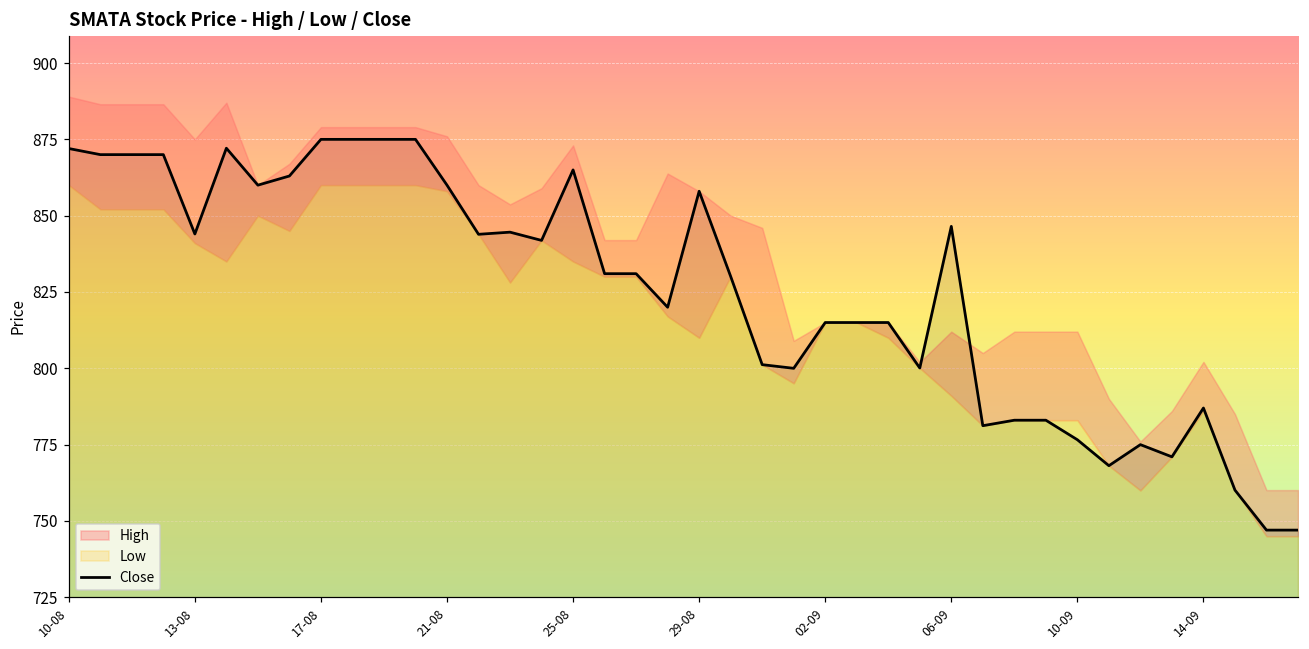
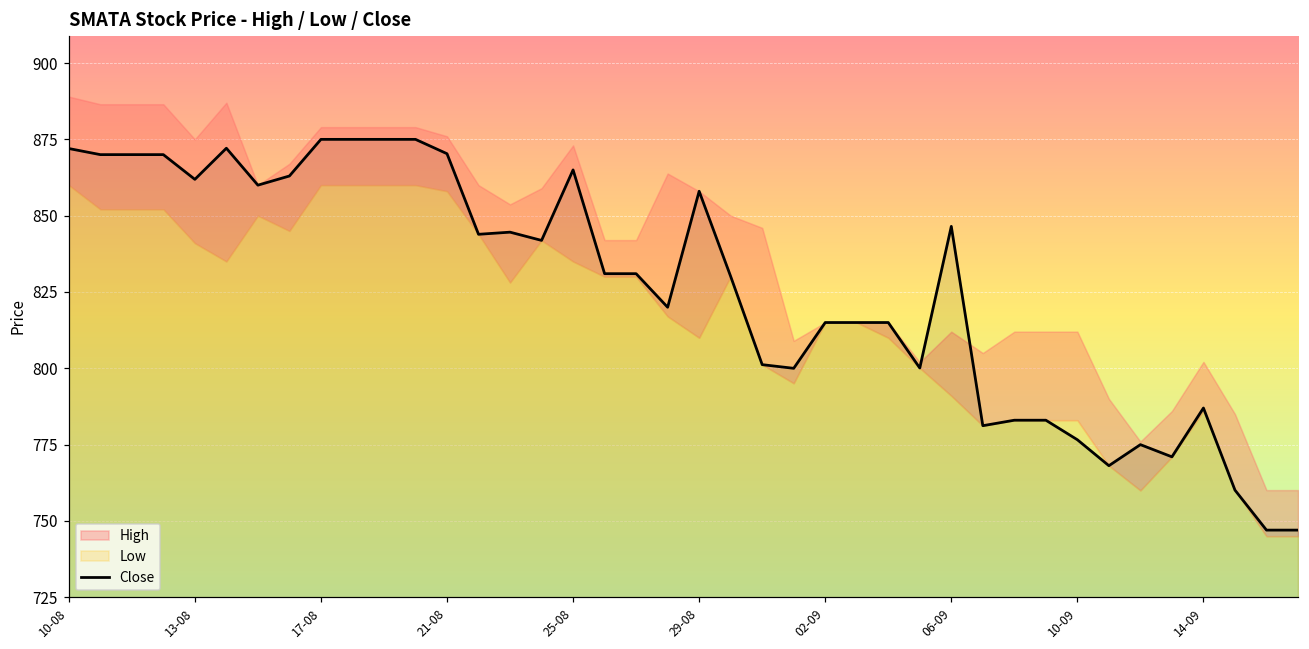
  {
    "Close": {
-     "13-08": 844,
+     "13-08": 862,
      "17-08": 875,
-     "21-08": 860,
+     "21-08": 870,
      "25-08": 865,
      "06-09": 847,
      "10-09": 777
    }
  }
